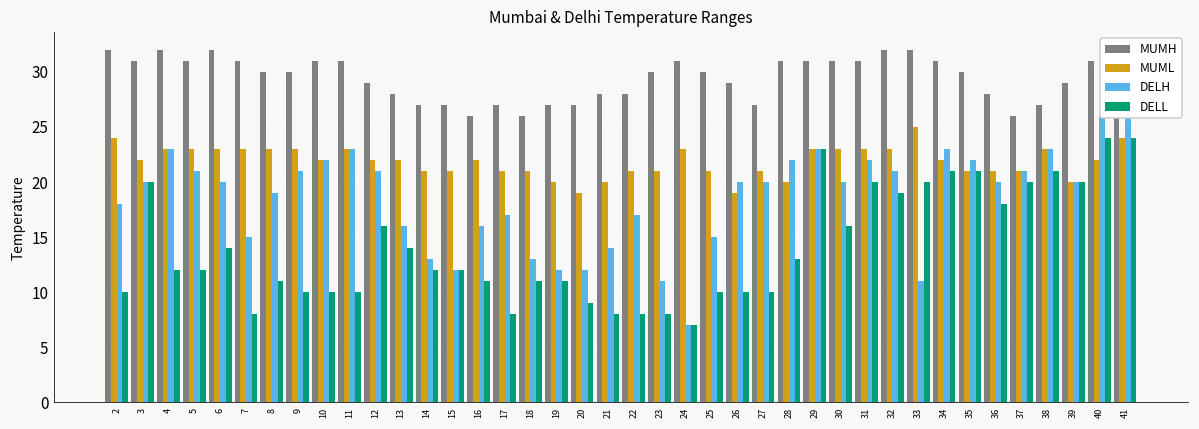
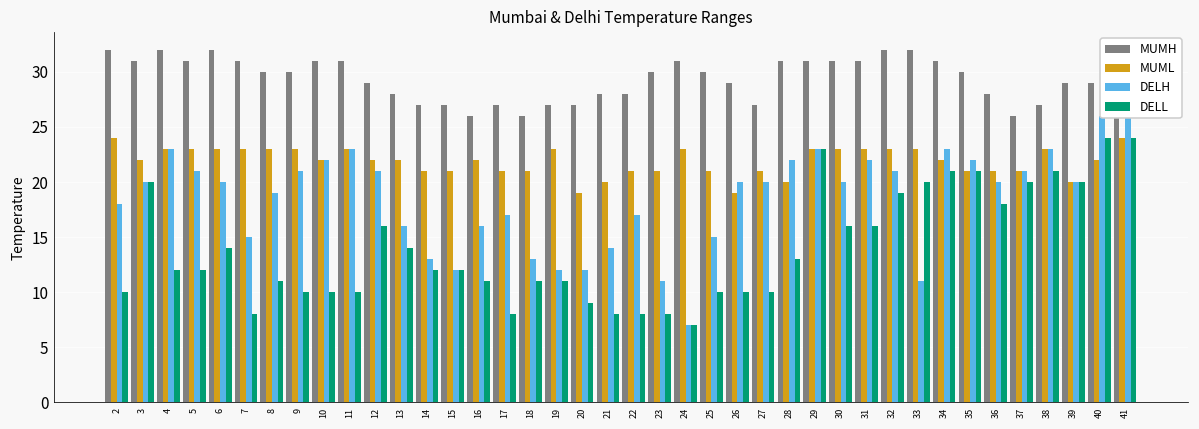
  {
    "MUMH": {
      "2": 32,
      "3": 31,
      "4": 32,
      "5": 31,
      "6": 32,
      "7": 31,
      "8": 30,
      "9": 30,
      "10": 31,
      "11": 31,
      "12": 29,
      "13": 28,
      "14": 27,
      "15": 27,
      "16": 26,
      "17": 27,
      "18": 26,
      "19": 27,
      "20": 27,
      "21": 28,
      "22": 28,
      "23": 30,
      "24": 31,
      "25": 30,
      "26": 29,
      "27": 27,
      "28": 31,
      "29": 31,
      "30": 31,
      "31": 31,
      "32": 32,
      "33": 32,
      "34": 31,
      "35": 30,
      "36": 28,
      "37": 26,
      "38": 27,
      "39": 29,
-     "40": 31
+     "40": 29
    },
    "MUML": {
      "2": 24,
      "3": 22,
      "4": 23,
      "5": 23,
      "6": 23,
      "7": 23,
      "8": 23,
      "9": 23,
      "10": 22,
      "11": 23,
      "12": 22,
      "13": 22,
      "14": 21,
      "15": 21,
      "16": 22,
      "17": 21,
      "18": 21,
-     "19": 20,
+     "19": 23,
      "20": 19,
      "21": 20,
      "22": 21,
      "23": 21,
      "24": 23,
      "25": 21,
      "26": 19,
      "27": 21,
      "28": 20,
      "29": 23,
      "30": 23,
      "31": 23,
      "32": 23,
-     "33": 25,
+     "33": 23,
      "34": 22,
      "35": 21,
      "36": 21,
      "37": 21,
      "38": 23,
      "39": 20,
      "40": 22,
      "41": 24
    },
    "DELH": {
      "2": 18,
      "3": 20,
      "4": 23,
      "5": 21,
      "6": 20,
      "7": 15,
      "8": 19,
      "9": 21,
      "10": 22,
      "11": 23,
      "12": 21,
      "13": 16,
      "14": 13,
      "15": 12,
      "16": 16,
      "17": 17,
      "18": 13,
      "19": 12,
      "20": 12,
      "21": 14,
      "22": 17,
      "23": 11,
      "24": 7,
      "25": 15,
      "26": 20,
      "27": 20,
      "28": 22,
      "29": 23,
      "30": 20,
      "31": 22,
      "32": 21,
      "33": 11,
      "34": 23,
      "35": 22,
      "36": 20,
      "37": 21,
      "38": 23,
      "39": 20,
      "40": 26
    },
    "DELL": {
      "2": 10,
      "3": 20,
      "4": 12,
      "5": 12,
      "6": 14,
      "7": 8,
      "8": 11,
      "9": 10,
      "10": 10,
      "11": 10,
      "12": 16,
      "13": 14,
      "14": 12,
      "15": 12,
      "16": 11,
      "17": 8,
      "18": 11,
      "19": 11,
      "20": 9,
      "21": 8,
      "22": 8,
      "23": 8,
      "24": 7,
      "25": 10,
      "26": 10,
      "27": 10,
      "28": 13,
      "29": 23,
      "30": 16,
-     "31": 20,
+     "31": 16,
      "32": 19,
      "33": 20,
      "34": 21,
      "35": 21,
      "36": 18,
      "37": 20,
      "38": 21,
      "39": 20,
      "40": 24,
      "41": 24
    }
  }
